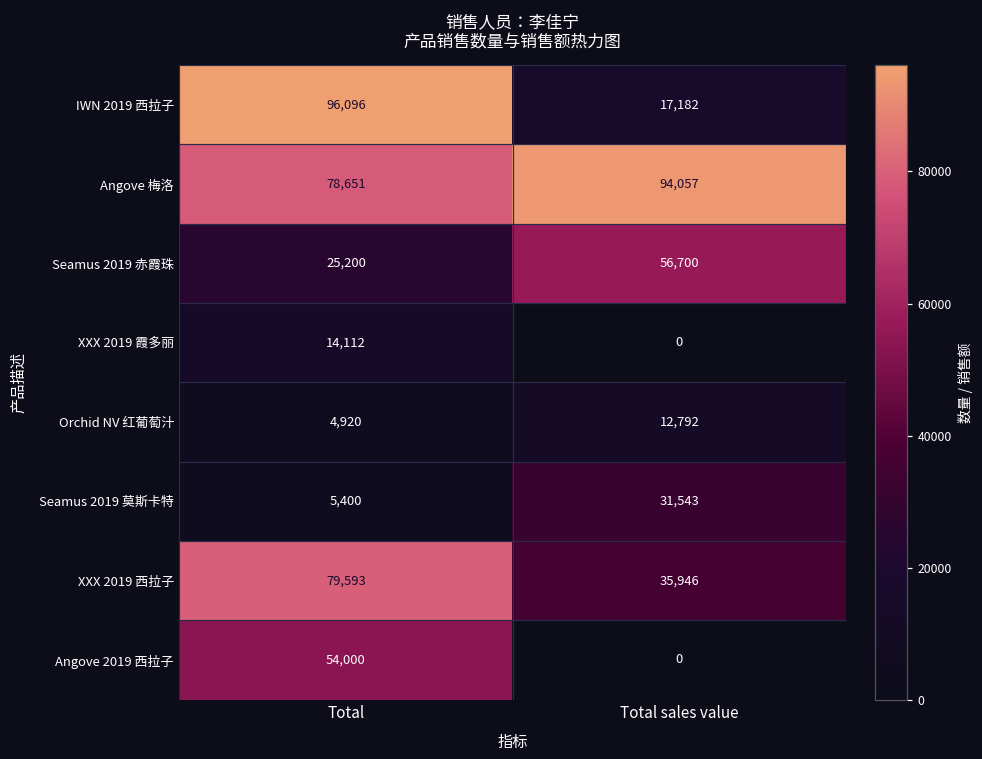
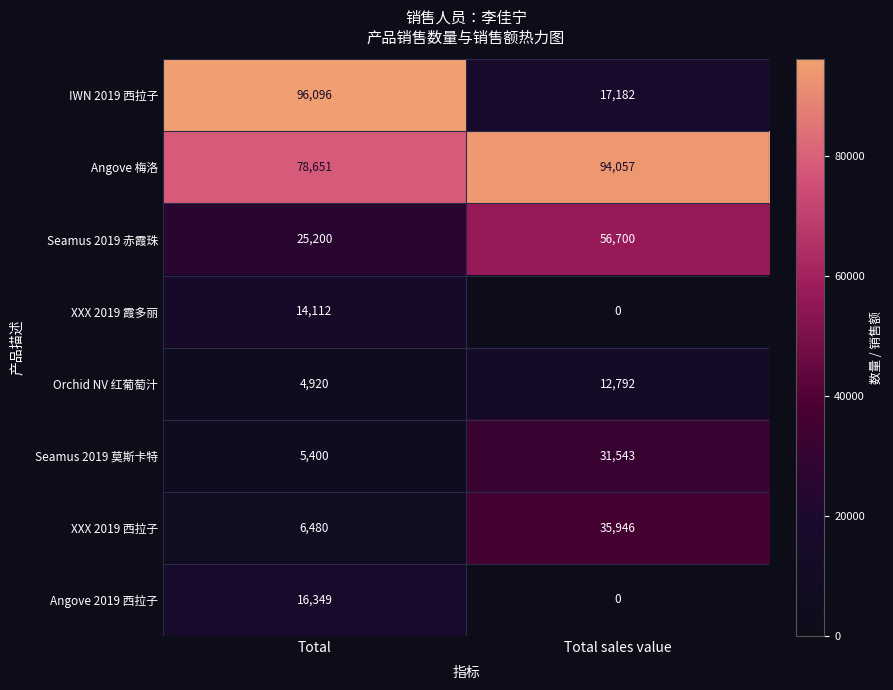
  {
    "IWN 2019 西拉子": {
      "Total": "96,096",
      "Total sales value": "17,182"
    },
    "Angove 梅洛": {
      "Total": "78,651",
      "Total sales value": "94,057"
    },
    "Seamus 2019 赤霞珠": {
      "Total": "25,200",
      "Total sales value": "56,700"
    },
    "XXX 2019 霞多丽": {
      "Total": "14,112",
      "Total sales value": "0"
    },
    "Orchid NV 红葡萄汁": {
      "Total": "4,920",
      "Total sales value": "12,792"
    },
    "Seamus 2019 莫斯卡特": {
      "Total": "5,400",
      "Total sales value": "31,543"
    },
    "XXX 2019 西拉子": {
-     "Total": "79,593",
+     "Total": "6,480",
      "Total sales value": "35,946"
    },
    "Angove 2019 西拉子": {
-     "Total": "54,000",
+     "Total": "16,349",
      "Total sales value": "0"
    }
  }
